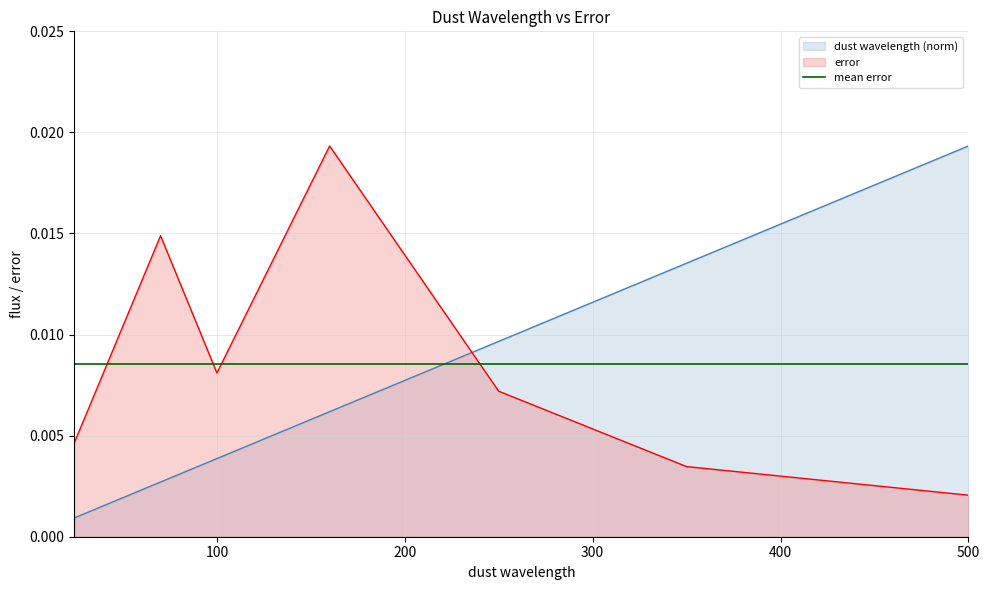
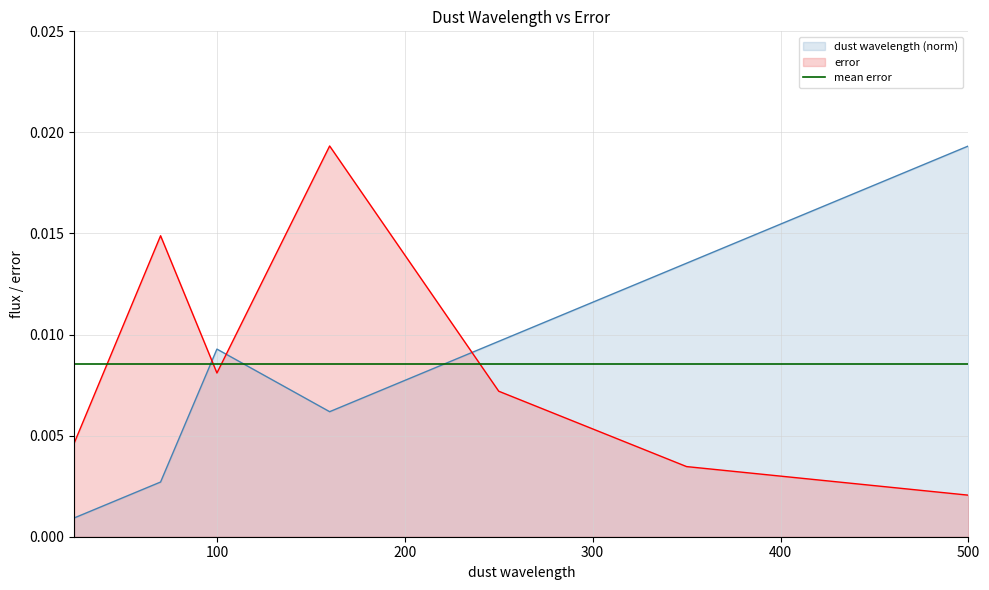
  {
    "dust wavelength (norm)": {
-     "100": 0.0039,
+     "100": 0.0093,
      "500": 0.0193
    },
    "error": {
      "100": 0.0081,
      "500": 0.0021
    }
  }
